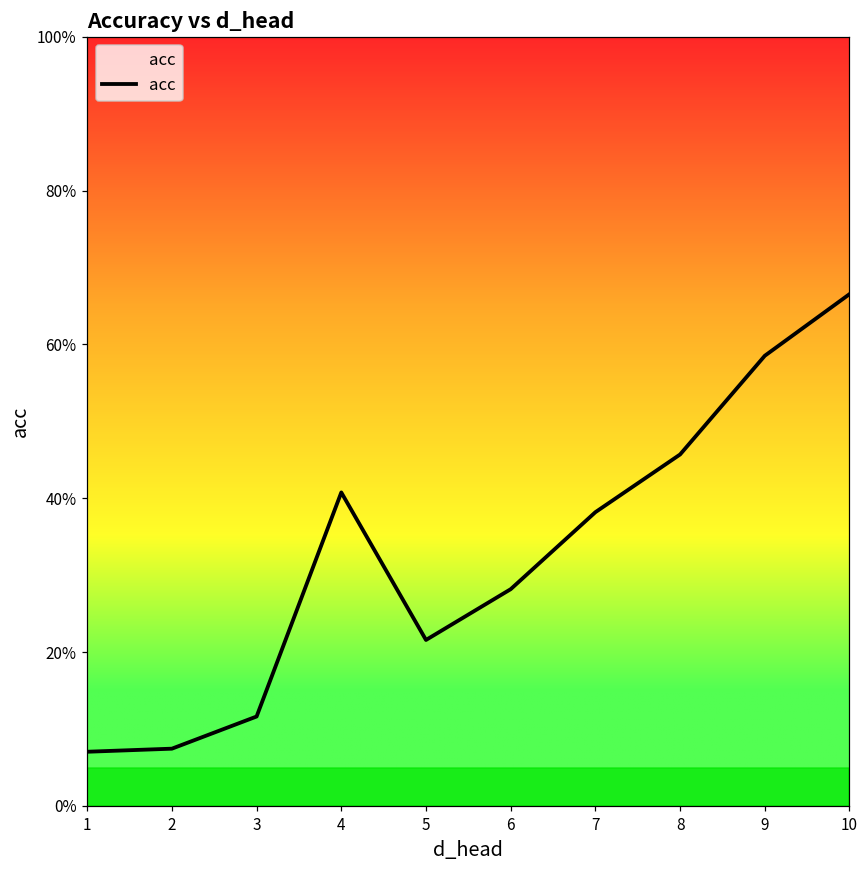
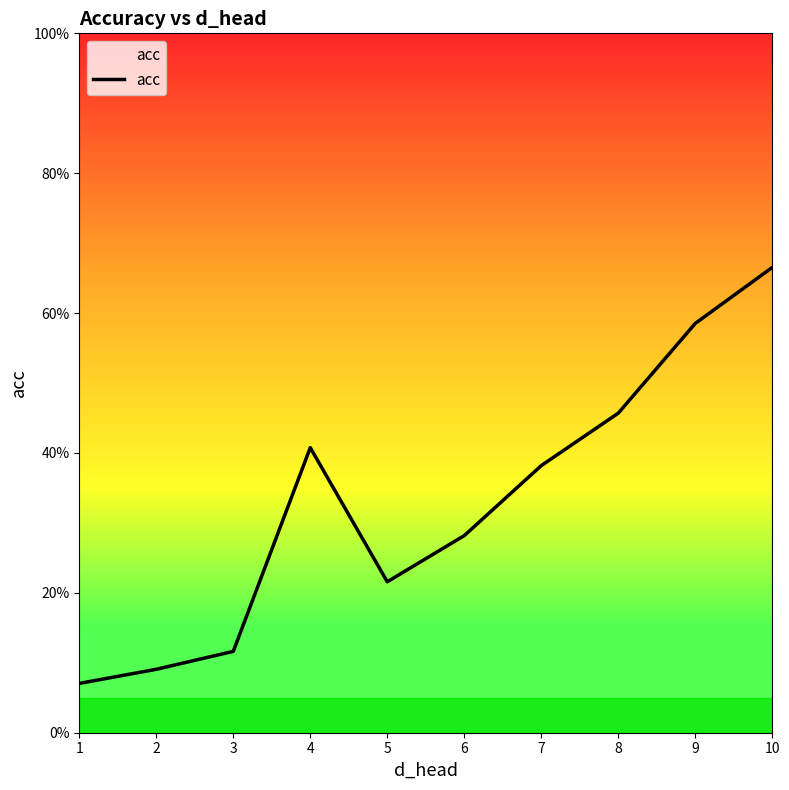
  {
    "1": "7%",
-   "2": "7%",
+   "2": "9%",
    "3": "12%",
    "4": "41%",
    "5": "22%",
    "6": "28%",
    "7": "38%",
    "8": "46%",
    "9": "59%",
    "10": "67%"
  }
